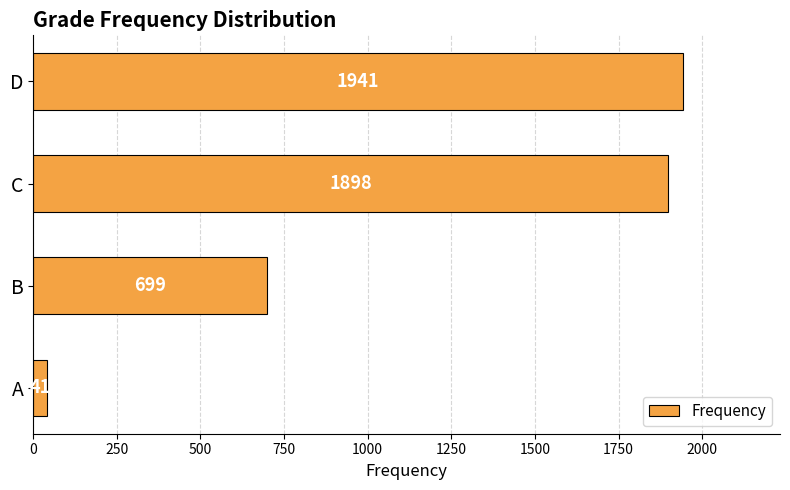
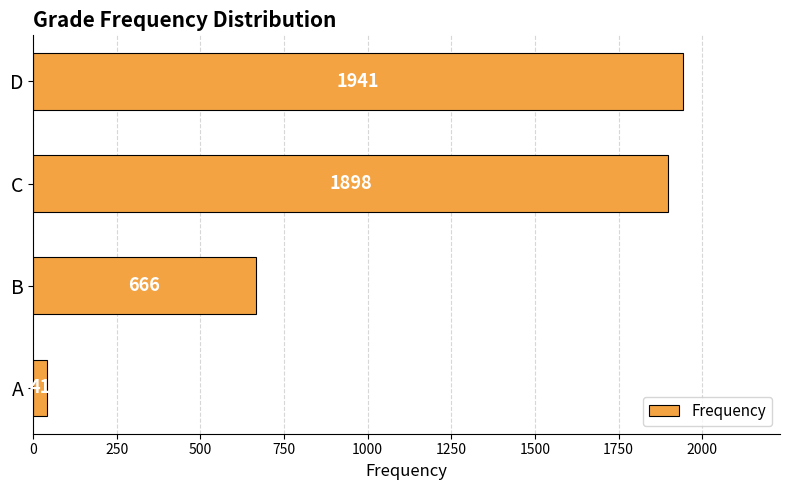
  {
    "D": 1941,
    "C": 1898,
-   "B": 699,
+   "B": 666,
    "A": 41
  }
